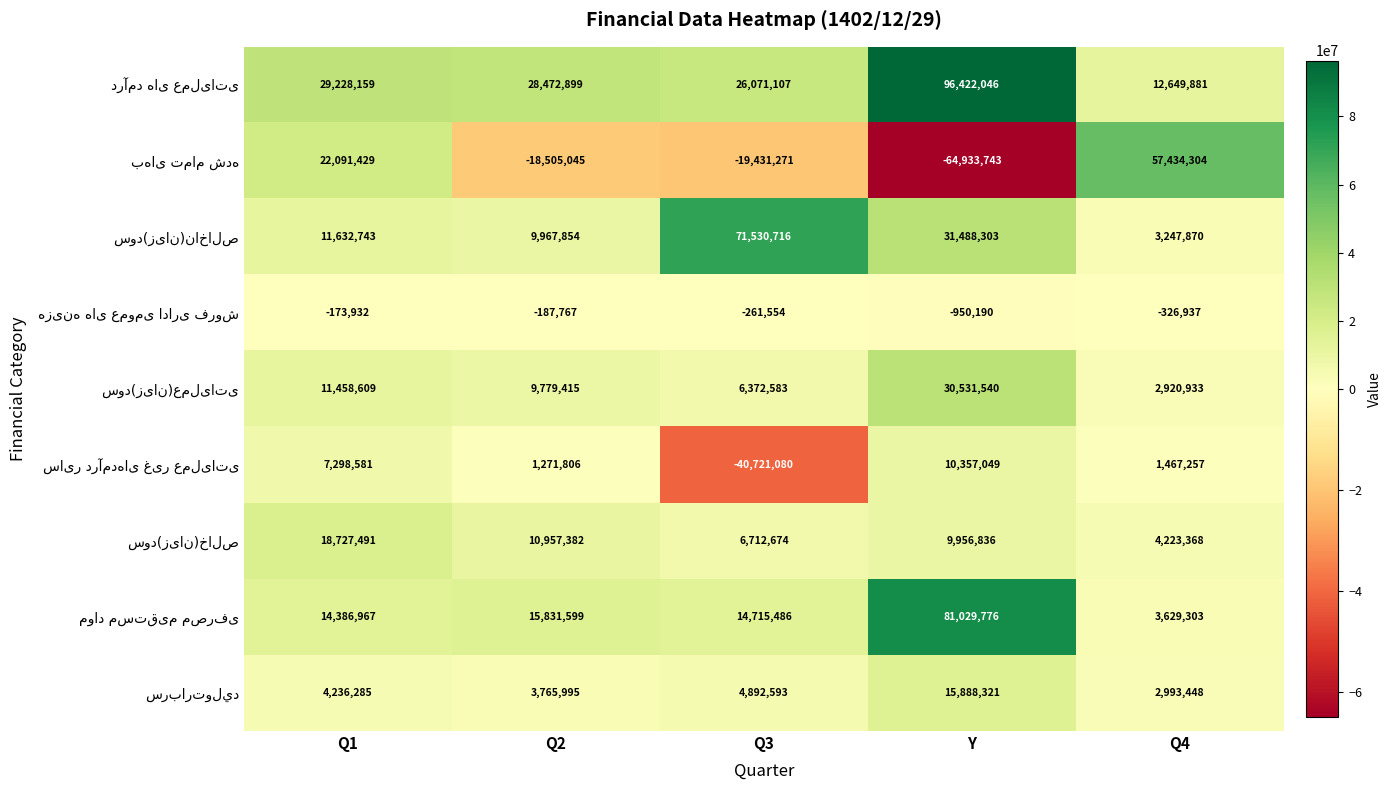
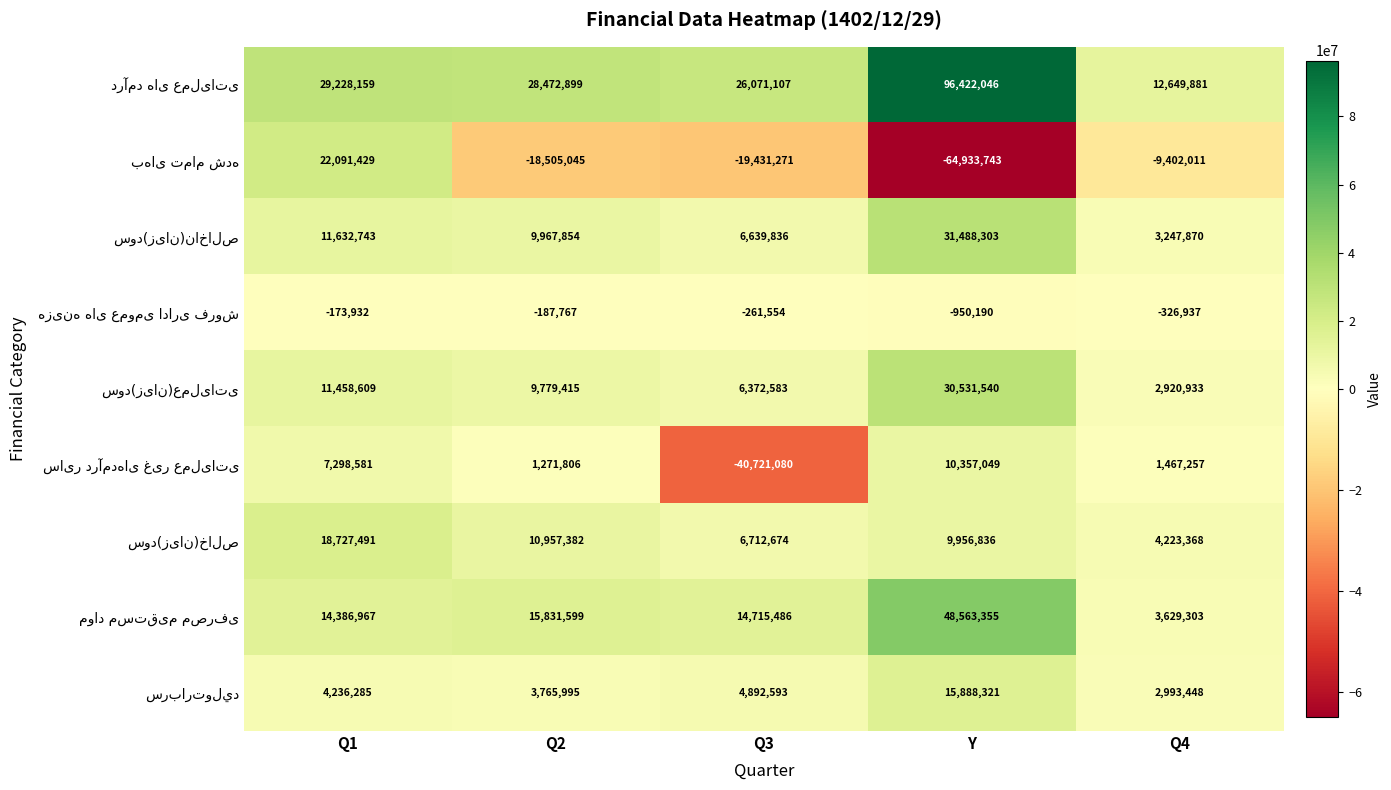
  {
    "درآمد های عملیاتی": {
      "Q1": "29,228,159",
      "Q2": "28,472,899",
      "Q3": "26,071,107",
      "Y": "96,422,046",
      "Q4": "12,649,881"
    },
    "بهای تمام شده": {
      "Q1": "22,091,429",
      "Q2": "-18,505,045",
      "Q3": "-19,431,271",
      "Y": "-64,933,743",
-     "Q4": "57,434,304"
+     "Q4": "-9,402,011"
    },
    "سود(زیان)ناخالص": {
      "Q1": "11,632,743",
      "Q2": "9,967,854",
-     "Q3": "71,530,716",
+     "Q3": "6,639,836",
      "Y": "31,488,303",
      "Q4": "3,247,870"
    },
    "هزینه های عمومی اداری فروش": {
      "Q1": "-173,932",
      "Q2": "-187,767",
      "Q3": "-261,554",
      "Y": "-950,190",
      "Q4": "-326,937"
    },
    "سود(زیان)عملیاتی": {
      "Q1": "11,458,609",
      "Q2": "9,779,415",
      "Q3": "6,372,583",
      "Y": "30,531,540",
      "Q4": "2,920,933"
    },
    "سایر درآمدهای غیر عملیاتی": {
      "Q1": "7,298,581",
      "Q2": "1,271,806",
      "Q3": "-40,721,080",
      "Y": "10,357,049",
      "Q4": "1,467,257"
    },
    "سود(زیان)خالص": {
      "Q1": "18,727,491",
      "Q2": "10,957,382",
      "Q3": "6,712,674",
      "Y": "9,956,836",
      "Q4": "4,223,368"
    },
    "مواد مستقیم مصرفی": {
      "Q1": "14,386,967",
      "Q2": "15,831,599",
      "Q3": "14,715,486",
-     "Y": "81,029,776",
+     "Y": "48,563,355",
      "Q4": "3,629,303"
    },
    "سربارتوليد": {
      "Q1": "4,236,285",
      "Q2": "3,765,995",
      "Q3": "4,892,593",
      "Y": "15,888,321",
      "Q4": "2,993,448"
    }
  }
